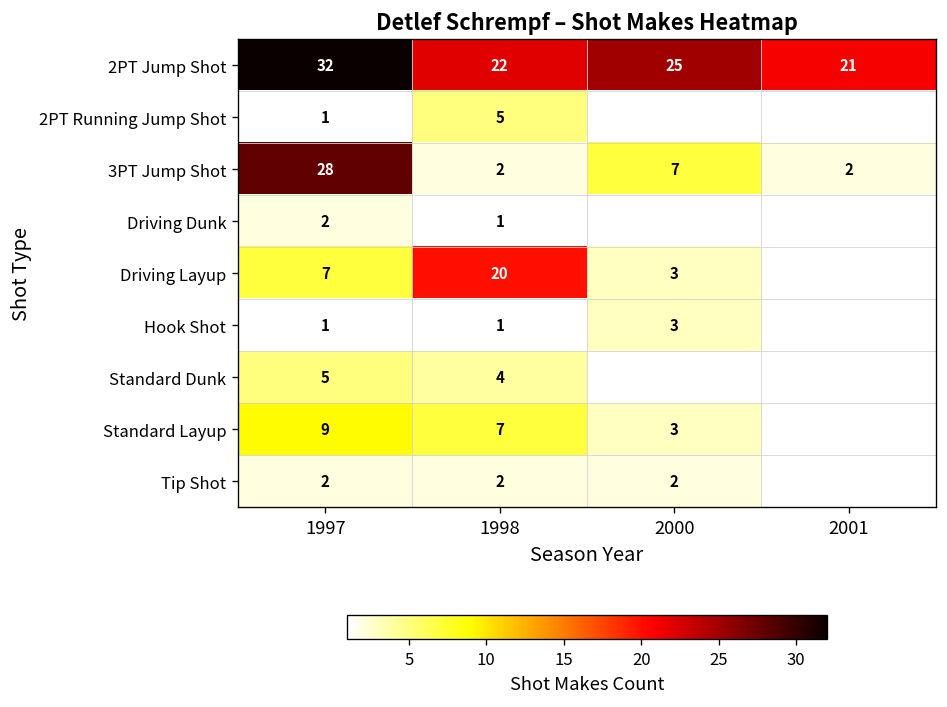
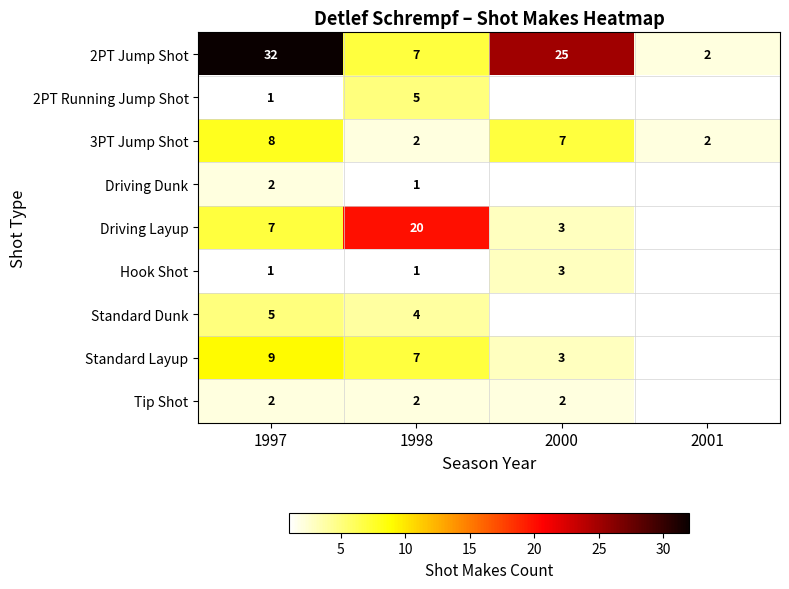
  {
    "2PT Jump Shot": {
      "1997": 32,
-     "1998": 22,
+     "1998": 7,
      "2000": 25,
-     "2001": 21
+     "2001": 2
    },
    "2PT Running Jump Shot": {
      "1997": 1,
      "1998": 5
    },
    "3PT Jump Shot": {
-     "1997": 28,
+     "1997": 8,
      "1998": 2,
      "2000": 7,
      "2001": 2
    },
    "Driving Dunk": {
      "1997": 2,
      "1998": 1
    },
    "Driving Layup": {
      "1997": 7,
      "1998": 20,
      "2000": 3
    },
    "Hook Shot": {
      "1997": 1,
      "1998": 1,
      "2000": 3
    },
    "Standard Dunk": {
      "1997": 5,
      "1998": 4
    },
    "Standard Layup": {
      "1997": 9,
      "1998": 7,
      "2000": 3
    },
    "Tip Shot": {
      "1997": 2,
      "1998": 2,
      "2000": 2
    }
  }
